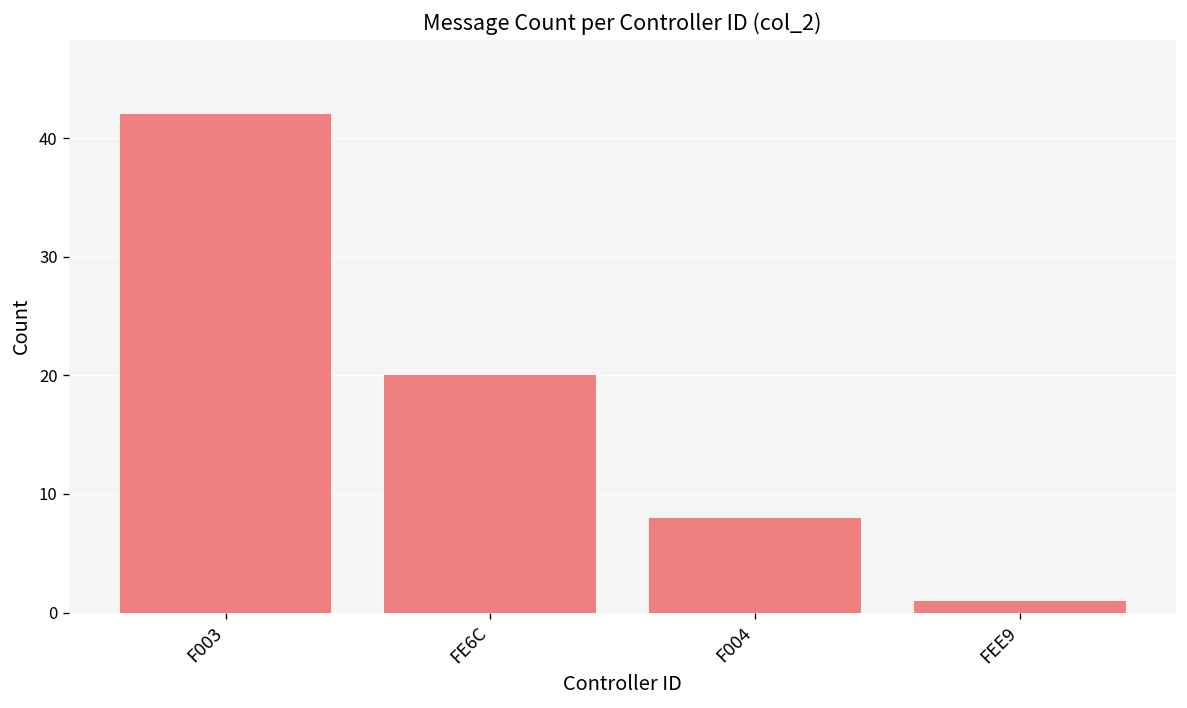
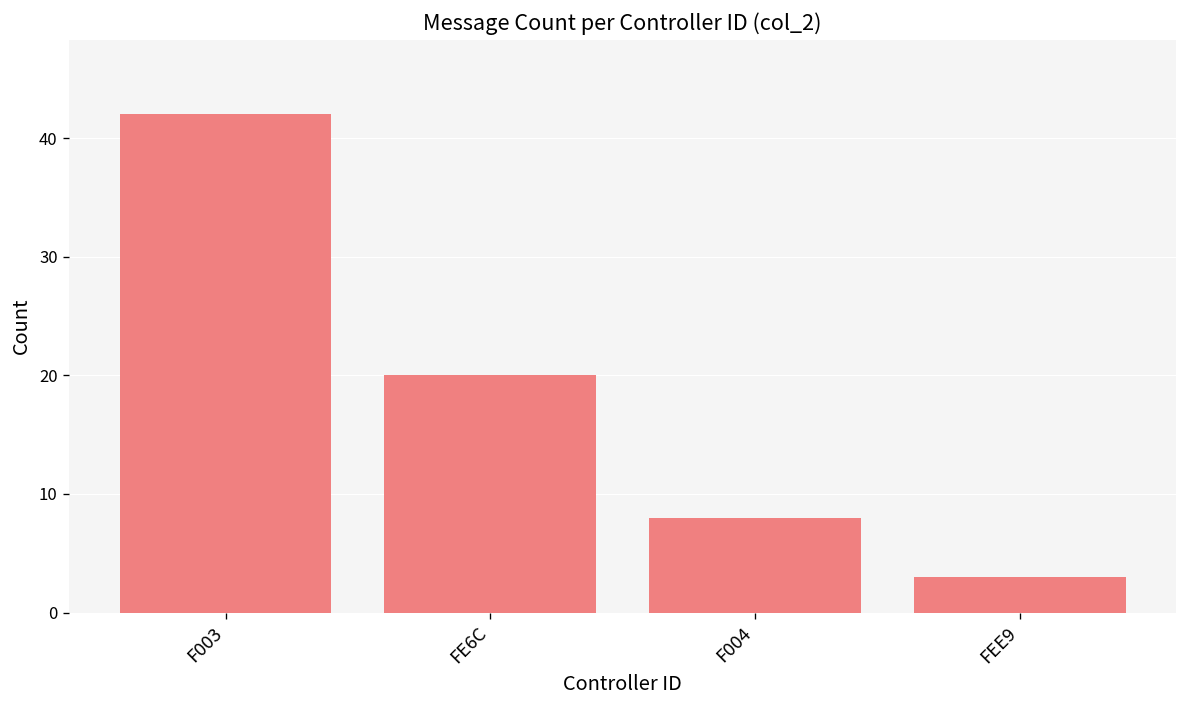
  {
    "F003": 42,
    "FE6C": 20,
    "F004": 8,
-   "FEE9": 1
+   "FEE9": 3
  }
